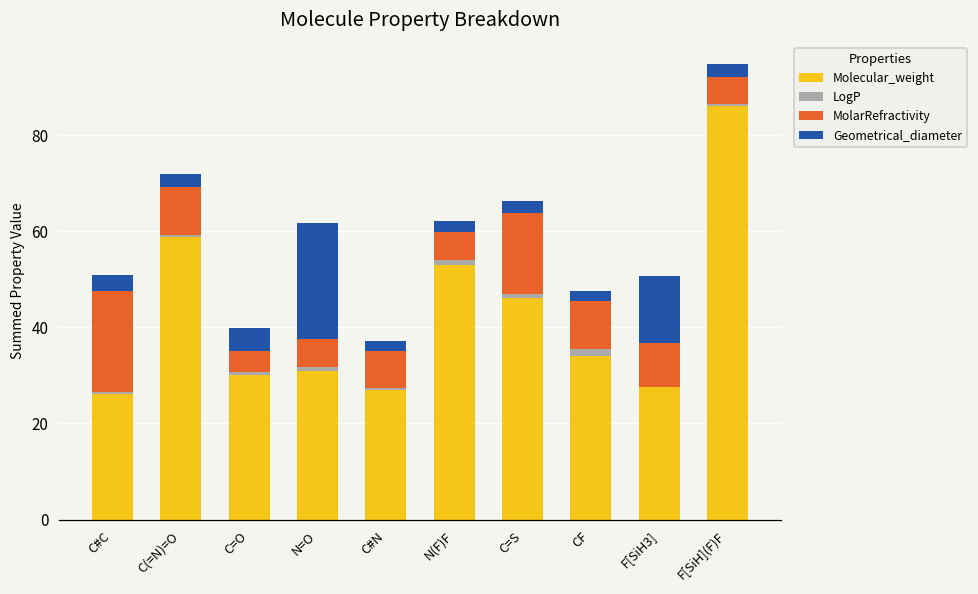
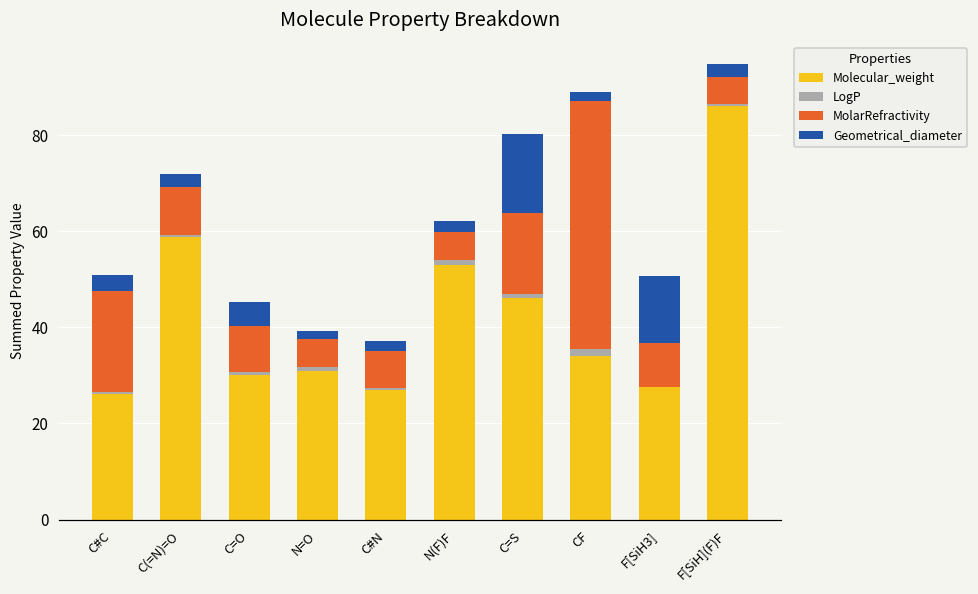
  {
    "Molecular_weight": {
      "C#C": 26,
      "C(=N)=O": 59,
      "C=O": 30,
      "N=O": 31,
      "C#N": 27,
      "N(F)F": 53,
      "C=S": 46,
      "CF": 34,
      "F[SiH](F)F": 86
    },
    "LogP": {
      "C=O": 1,
      "N=O": 1,
      "N(F)F": 1,
      "C=S": 1,
      "CF": 1
    },
    "MolarRefractivity": {
      "C#C": 21,
      "C(=N)=O": 10,
-     "C=O": 4,
+     "C=O": 10,
      "N=O": 6,
      "C#N": 8,
      "N(F)F": 6,
      "C=S": 17,
-     "CF": 10,
+     "CF": 52,
      "F[SiH3]": 9,
      "F[SiH](F)F": 6
    },
    "Geometrical_diameter": {
      "C#C": 3,
      "C(=N)=O": 3,
      "C=O": 5,
-     "N=O": 24,
+     "N=O": 2,
      "C#N": 2,
      "N(F)F": 2,
-     "C=S": 2,
+     "C=S": 17,
      "CF": 2,
      "F[SiH3]": 14,
      "F[SiH](F)F": 3
    }
  }
